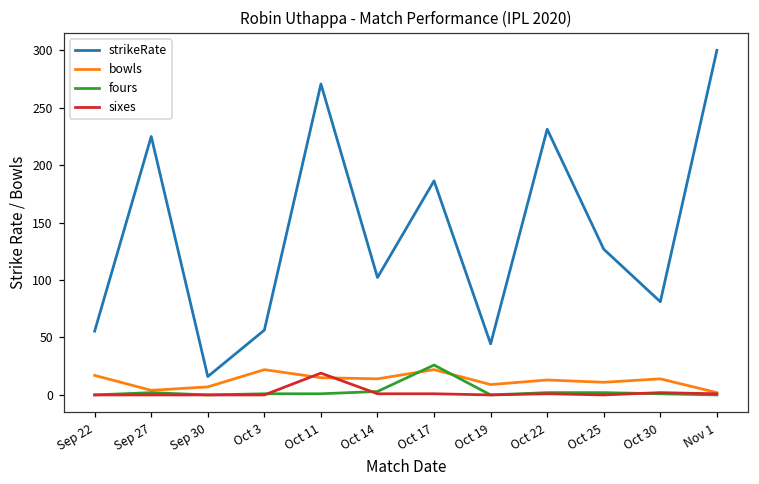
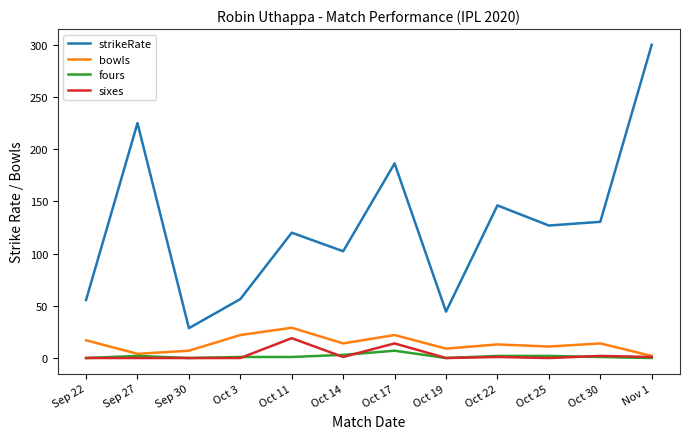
  {
    "strikeRate": {
      "Sep 22": 56,
      "Sep 27": 225,
-     "Sep 30": 16,
+     "Sep 30": 29,
      "Oct 3": 56,
-     "Oct 11": 271,
+     "Oct 11": 120,
      "Oct 14": 102,
      "Oct 17": 186,
      "Oct 19": 44,
-     "Oct 22": 231,
+     "Oct 22": 146,
      "Oct 25": 127,
-     "Oct 30": 81,
+     "Oct 30": 130,
      "Nov 1": 300
    },
    "bowls": {
      "Sep 22": 17,
      "Sep 30": 7,
      "Oct 3": 22,
-     "Oct 11": 15,
+     "Oct 11": 29,
      "Oct 14": 14,
      "Oct 17": 22,
      "Oct 19": 9,
      "Oct 22": 13,
      "Oct 25": 11,
      "Oct 30": 14
    },
    "fours": {
      "Oct 11": 1,
-     "Oct 17": 26
+     "Oct 17": 7
    },
    "sixes": {
      "Oct 11": 19,
-     "Oct 17": 1
+     "Oct 17": 14
    }
  }
